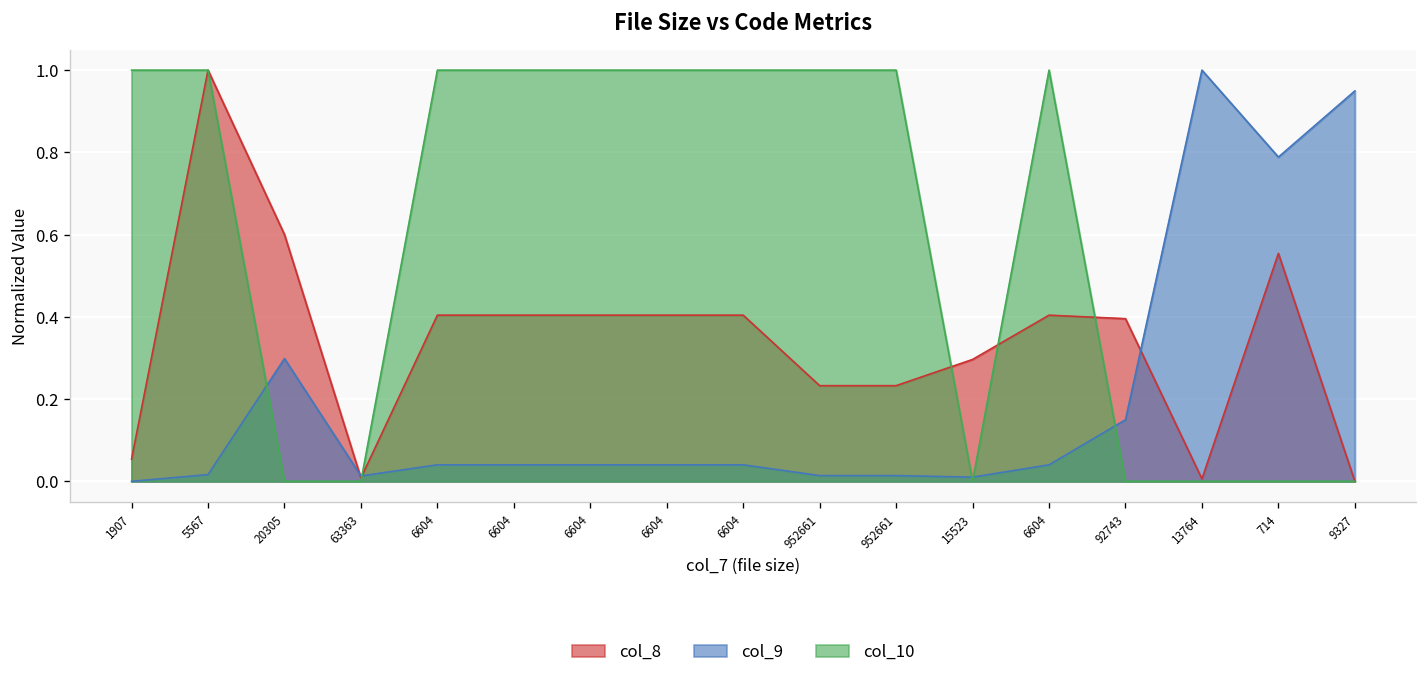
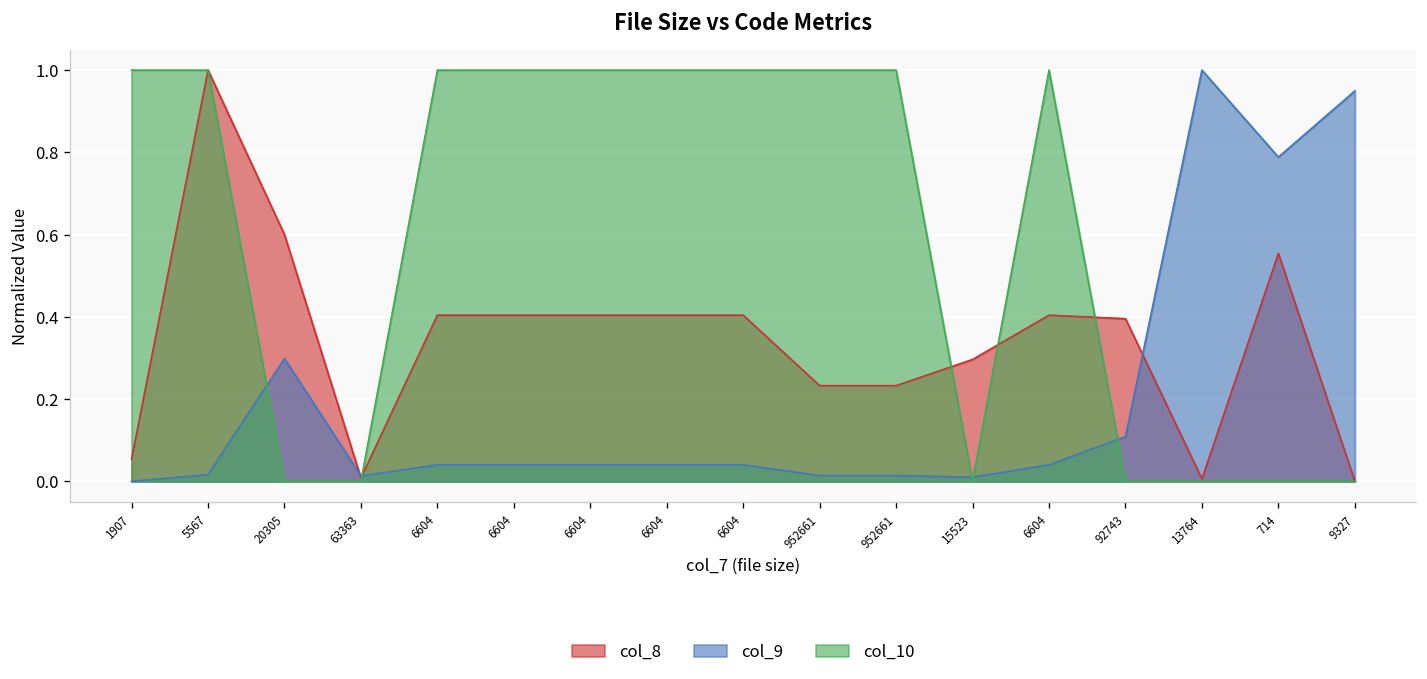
  {
    "col_8": {
      "1907": 0.05,
      "20305": 0.60,
      "15523": 0.30,
      "92743": 0.40,
      "714": 0.55
    },
    "col_9": {
      "1907": 0.00,
      "5567": 0.02,
      "20305": 0.30,
      "15523": 0.01,
-     "92743": 0.15,
+     "92743": 0.11,
      "13764": 1.00,
      "714": 0.79,
      "9327": 0.95
    },
    "col_10": {
      "1907": 1.00,
      "20305": 0.00,
      "63363": 0.00,
      "15523": 0.00,
      "92743": 0.00,
      "714": 0.00
    }
  }
